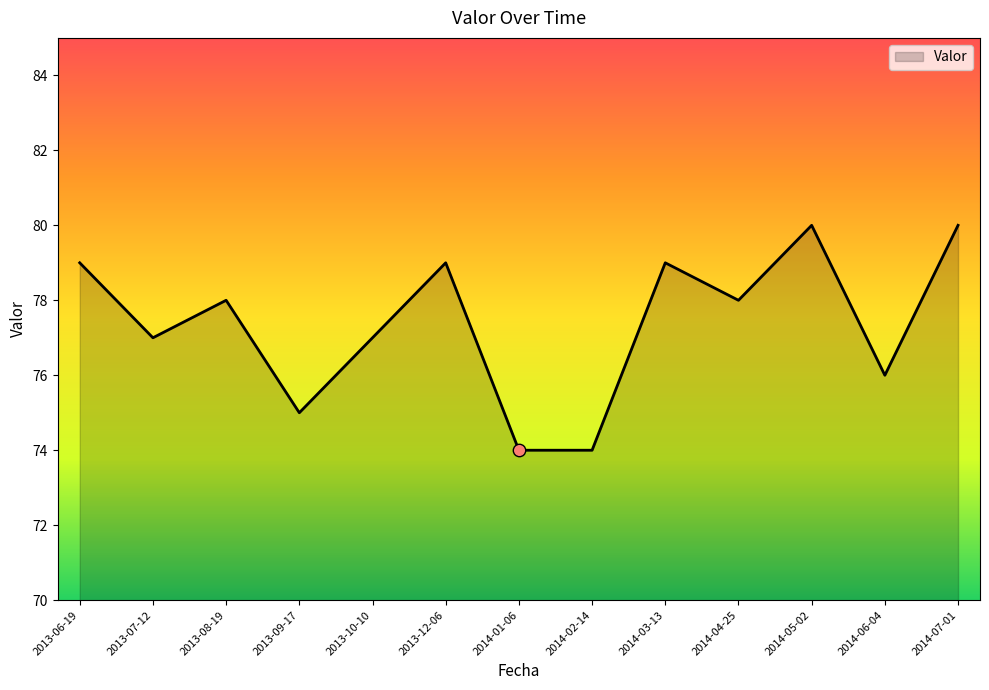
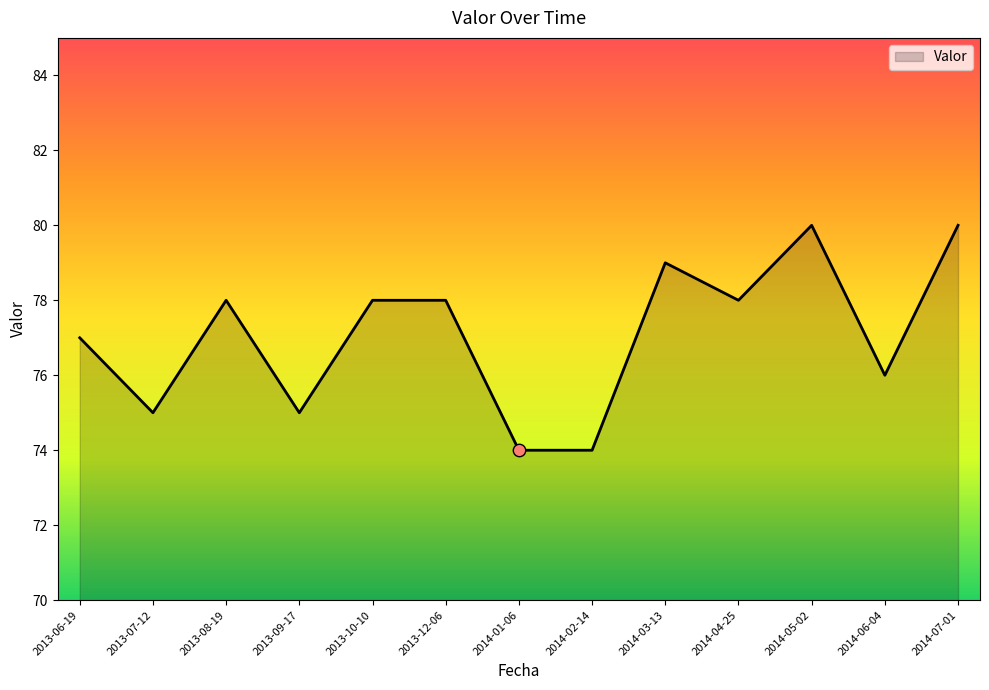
  {
    "Valor": {
-     "2013-06-19": 79,
-     "2013-07-12": 77,
+     "2013-06-19": 77,
+     "2013-07-12": 75,
      "2013-08-19": 78,
      "2013-09-17": 75,
-     "2013-10-10": 77,
-     "2013-12-06": 79,
+     "2013-10-10": 78,
+     "2013-12-06": 78,
      "2014-02-14": 74,
      "2014-03-13": 79,
      "2014-04-25": 78,
      "2014-05-02": 80,
      "2014-06-04": 76,
      "2014-07-01": 80
    }
  }
